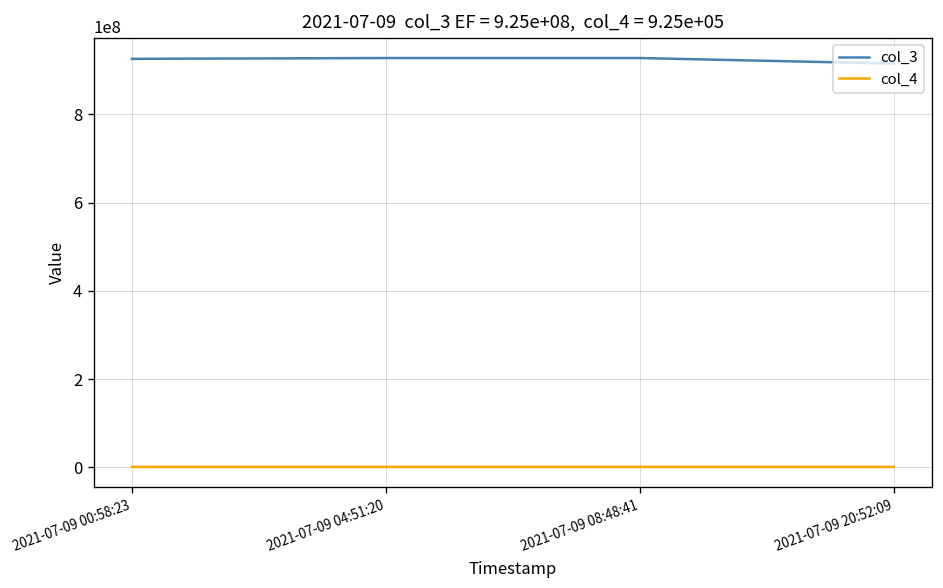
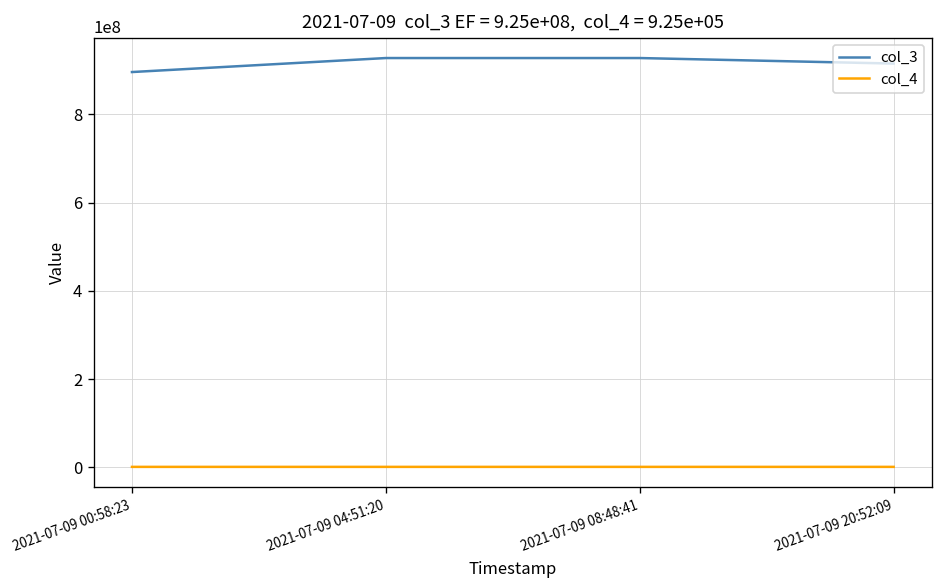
  {
    "col_3": {
-     "2021-07-09 00:58:23": 930000000,
+     "2021-07-09 00:58:23": 900000000,
      "2021-07-09 04:51:20": 930000000,
      "2021-07-09 08:48:41": 930000000
    },
    "col_4": {
      "2021-07-09 00:58:23": 0,
      "2021-07-09 04:51:20": 0,
      "2021-07-09 08:48:41": 0,
      "2021-07-09 20:52:09": 0
    }
  }
